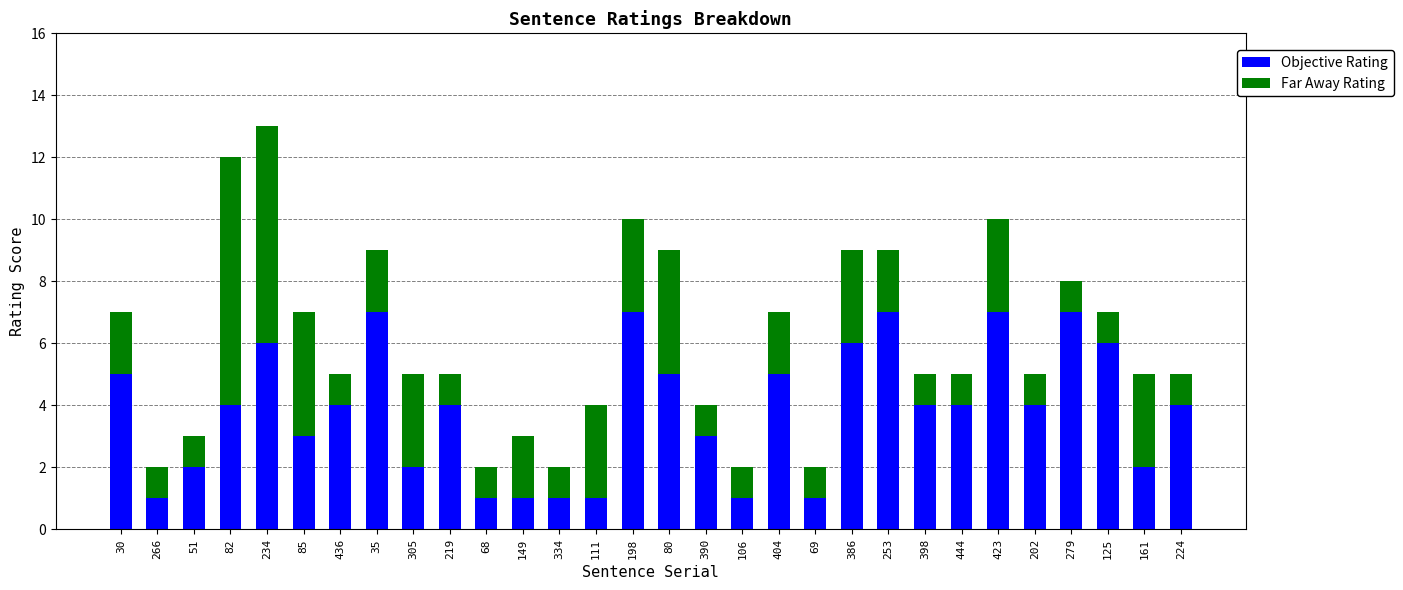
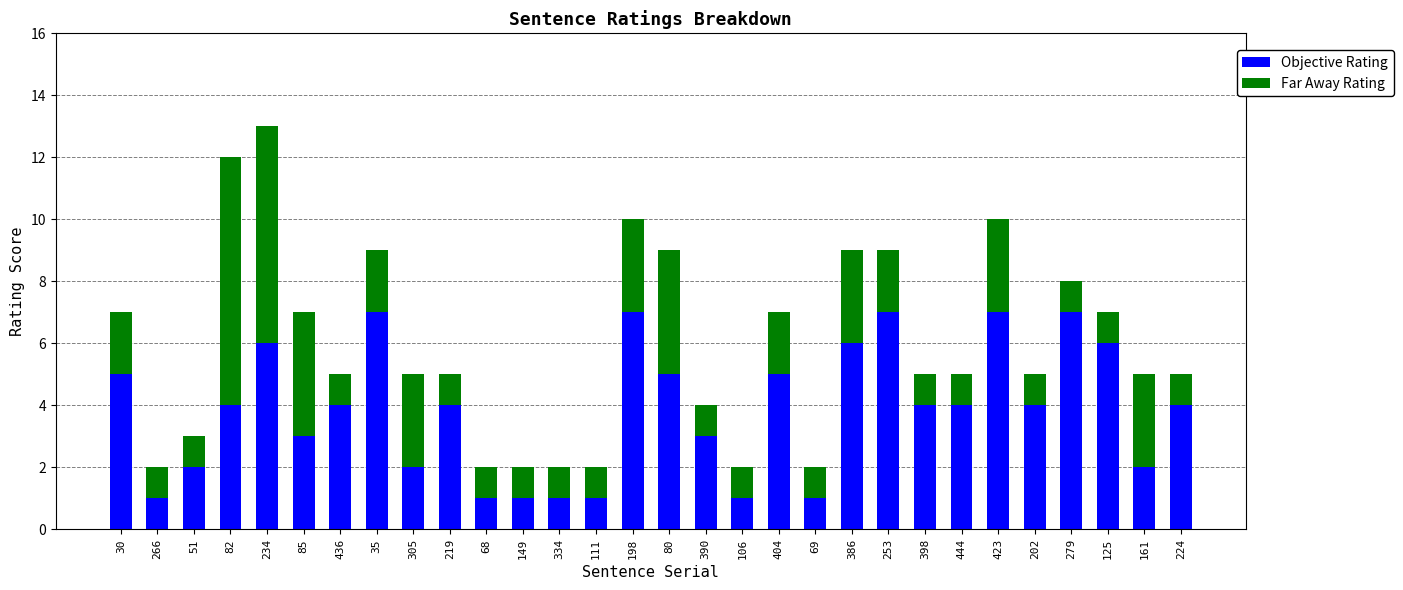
  {
    "Objective Rating": {
      "30": 5,
      "266": 1,
      "51": 2,
      "82": 4,
      "234": 6,
      "85": 3,
      "436": 4,
      "35": 7,
      "305": 2,
      "219": 4,
      "68": 1,
      "149": 1,
      "334": 1,
      "111": 1,
      "198": 7,
      "80": 5,
      "390": 3,
      "106": 1,
      "404": 5,
      "69": 1,
      "386": 6,
      "253": 7,
      "398": 4,
      "444": 4,
      "423": 7,
      "202": 4,
      "279": 7,
      "125": 6,
      "161": 2,
      "224": 4
    },
    "Far Away Rating": {
      "30": 2,
      "266": 1,
      "51": 1,
      "82": 8,
      "234": 7,
      "85": 4,
      "436": 1,
      "35": 2,
      "305": 3,
      "219": 1,
      "68": 1,
-     "149": 2,
+     "149": 1,
      "334": 1,
-     "111": 3,
+     "111": 1,
      "198": 3,
      "80": 4,
      "390": 1,
      "106": 1,
      "404": 2,
      "69": 1,
      "386": 3,
      "253": 2,
      "398": 1,
      "444": 1,
      "423": 3,
      "202": 1,
      "279": 1,
      "125": 1,
      "161": 3,
      "224": 1
    }
  }
